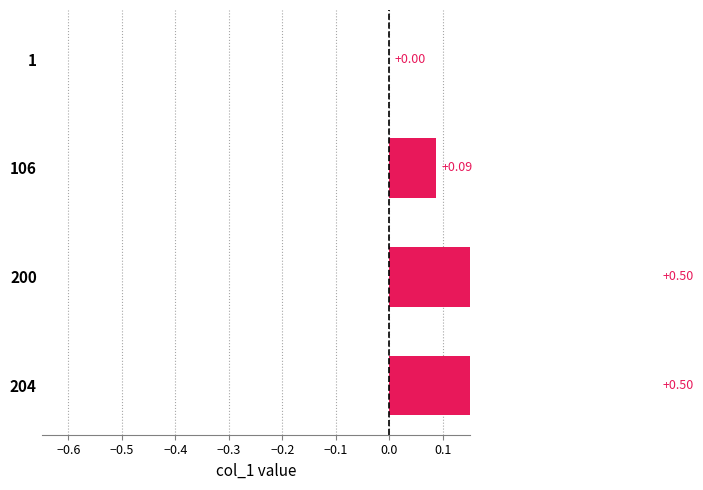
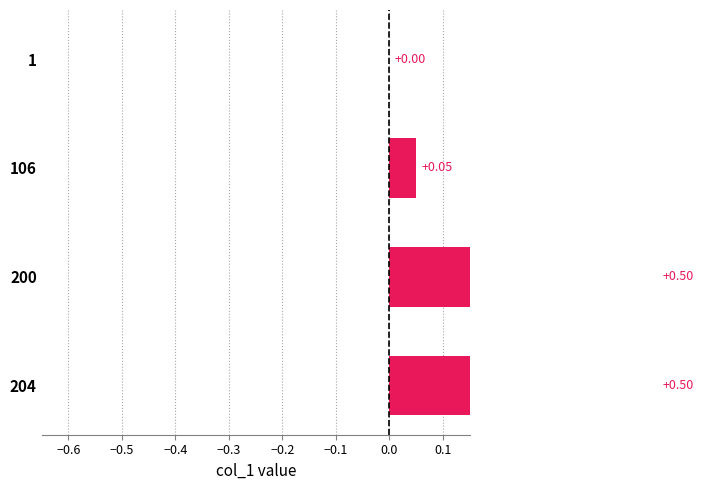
  {
    "1": "+0.00",
-   "106": "+0.09"
+   "106": "+0.05"
  }
